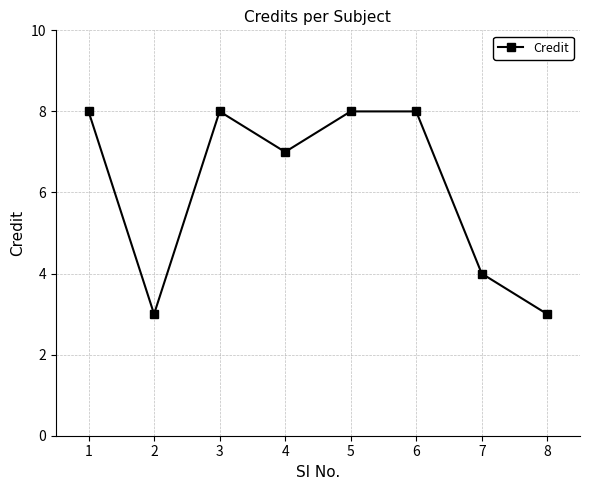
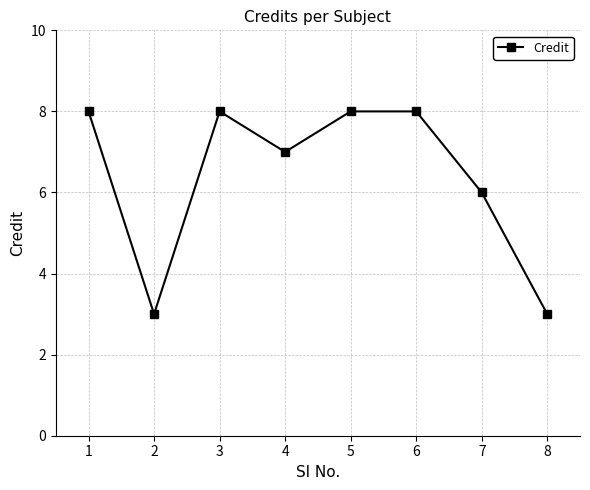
  {
    "1": 8,
    "2": 3,
    "3": 8,
    "4": 7,
    "5": 8,
    "6": 8,
-   "7": 4,
+   "7": 6,
    "8": 3
  }
